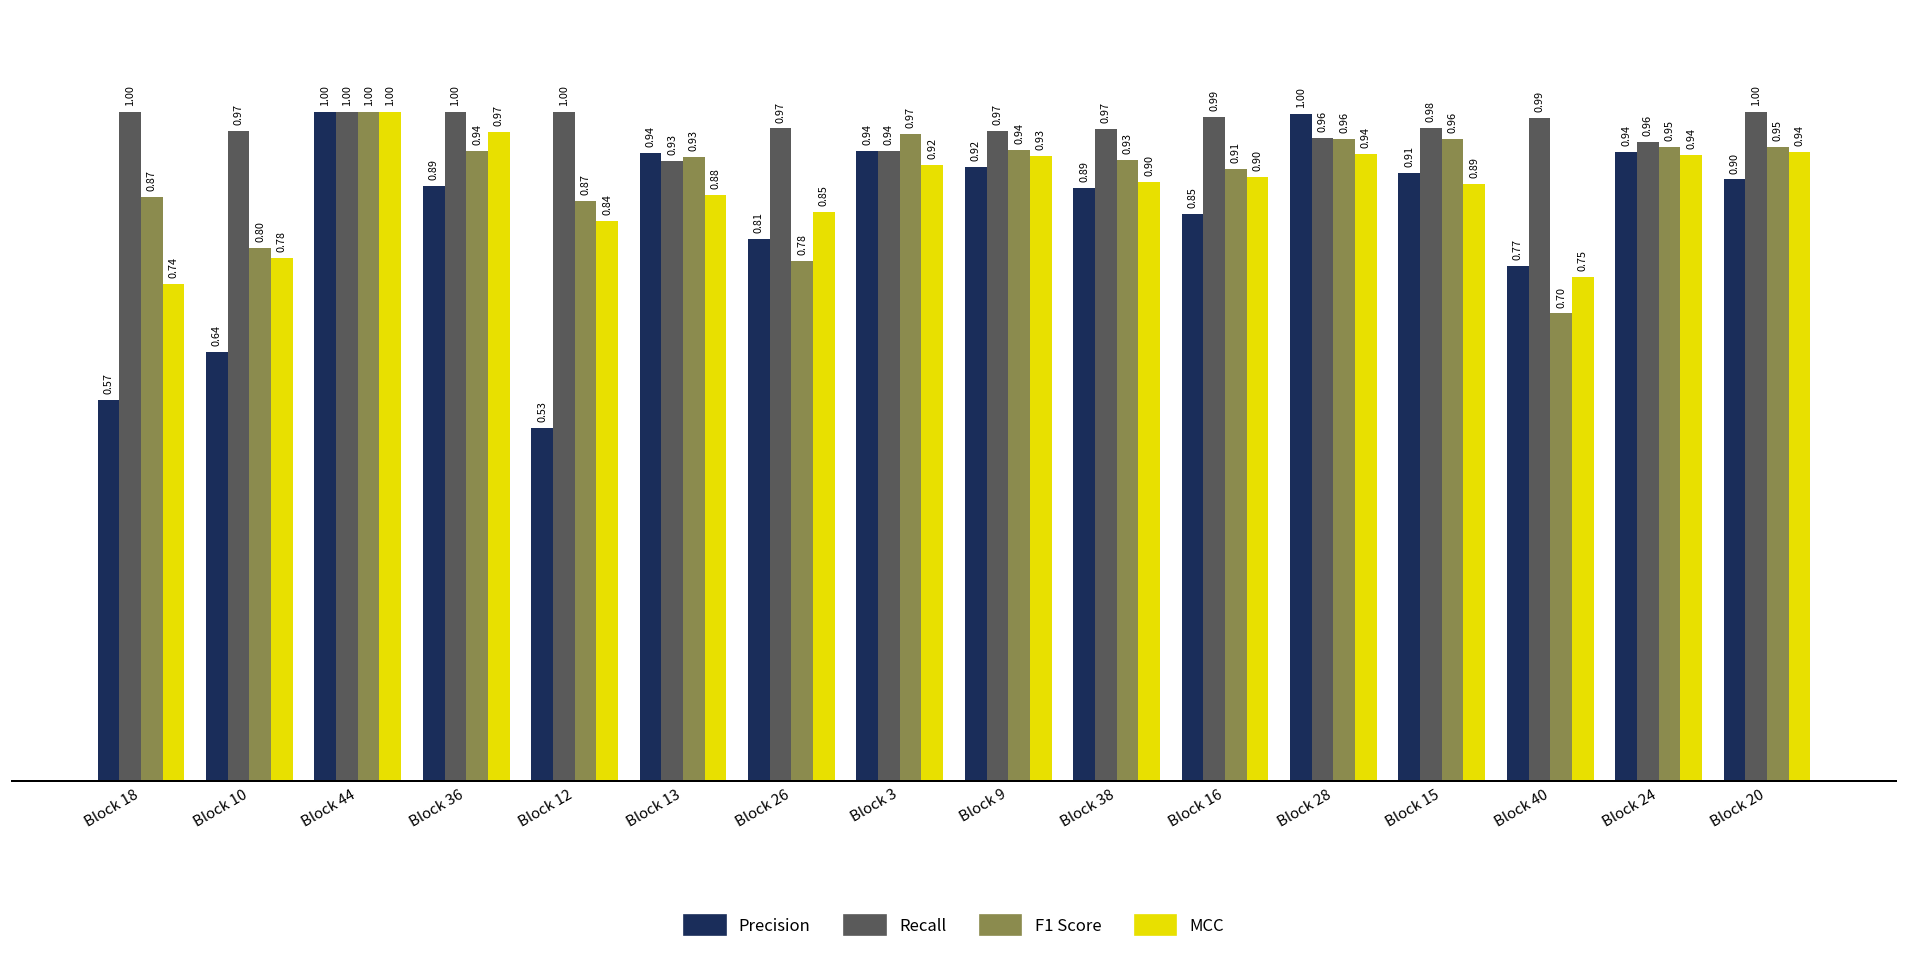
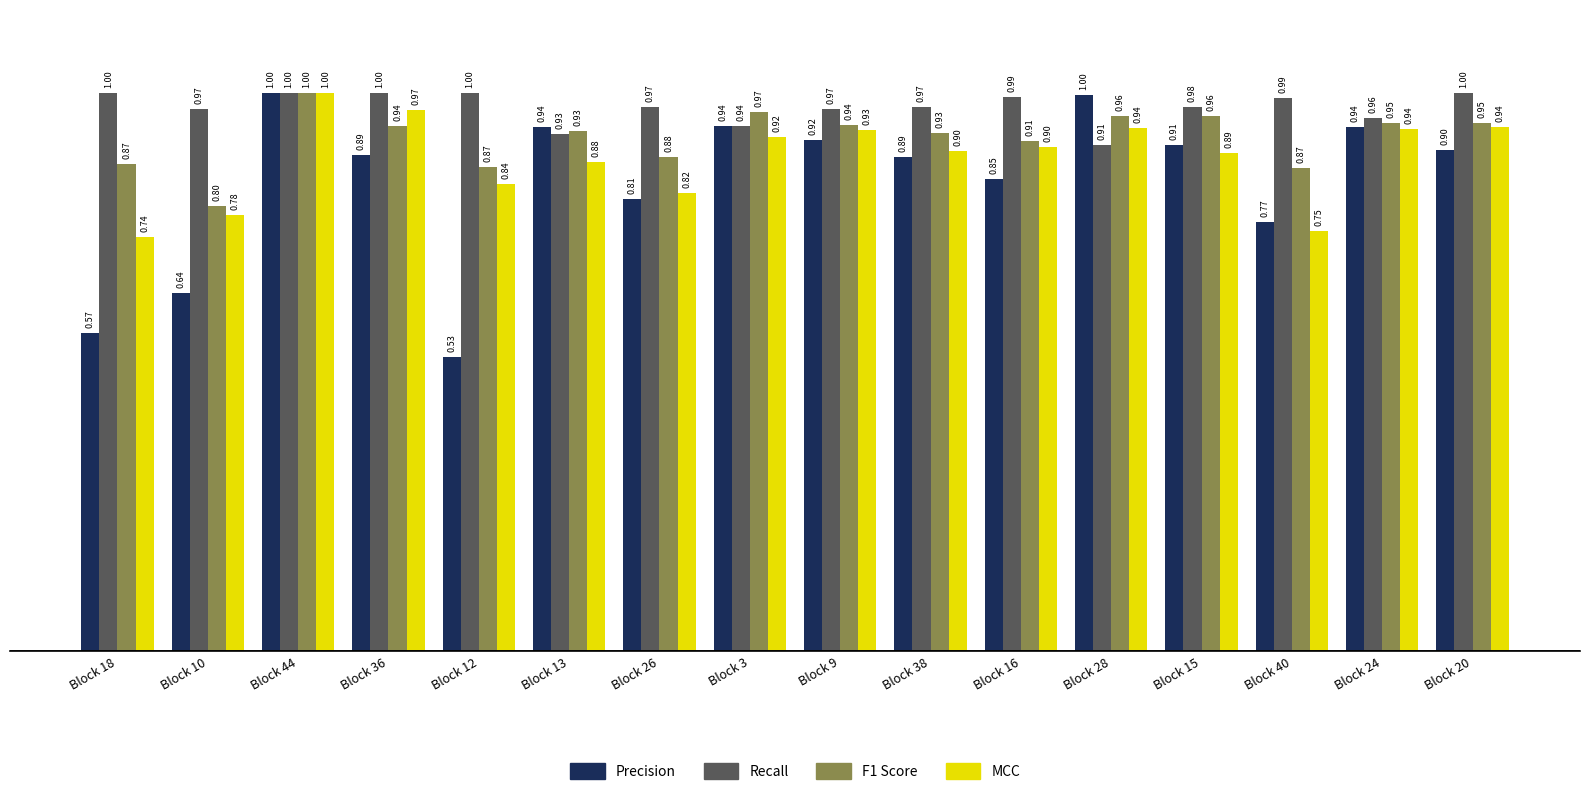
  {
    "Precision": {
      "Block 18": 0.57,
      "Block 10": 0.64,
      "Block 44": 1.00,
      "Block 36": 0.89,
      "Block 12": 0.53,
      "Block 13": 0.94,
      "Block 26": 0.81,
      "Block 3": 0.94,
      "Block 9": 0.92,
      "Block 38": 0.89,
      "Block 16": 0.85,
      "Block 28": 1.00,
      "Block 15": 0.91,
      "Block 40": 0.77,
      "Block 24": 0.94,
      "Block 20": 0.90
    },
    "Recall": {
      "Block 18": 1.00,
      "Block 10": 0.97,
      "Block 44": 1.00,
      "Block 36": 1.00,
      "Block 12": 1.00,
      "Block 13": 0.93,
      "Block 26": 0.97,
      "Block 3": 0.94,
      "Block 9": 0.97,
      "Block 38": 0.97,
      "Block 16": 0.99,
-     "Block 28": 0.96,
+     "Block 28": 0.91,
      "Block 15": 0.98,
      "Block 40": 0.99,
      "Block 24": 0.96,
      "Block 20": 1.00
    },
    "F1 Score": {
      "Block 18": 0.87,
      "Block 10": 0.80,
      "Block 44": 1.00,
      "Block 36": 0.94,
      "Block 12": 0.87,
      "Block 13": 0.93,
-     "Block 26": 0.78,
+     "Block 26": 0.88,
      "Block 3": 0.97,
      "Block 9": 0.94,
      "Block 38": 0.93,
      "Block 16": 0.91,
      "Block 28": 0.96,
      "Block 15": 0.96,
-     "Block 40": 0.70,
+     "Block 40": 0.87,
      "Block 24": 0.95,
      "Block 20": 0.95
    },
    "MCC": {
      "Block 18": 0.74,
      "Block 10": 0.78,
      "Block 44": 1.00,
      "Block 36": 0.97,
      "Block 12": 0.84,
      "Block 13": 0.88,
-     "Block 26": 0.85,
+     "Block 26": 0.82,
      "Block 3": 0.92,
      "Block 9": 0.93,
      "Block 38": 0.90,
      "Block 16": 0.90,
      "Block 28": 0.94,
      "Block 15": 0.89,
      "Block 40": 0.75,
      "Block 24": 0.94,
      "Block 20": 0.94
    }
  }
